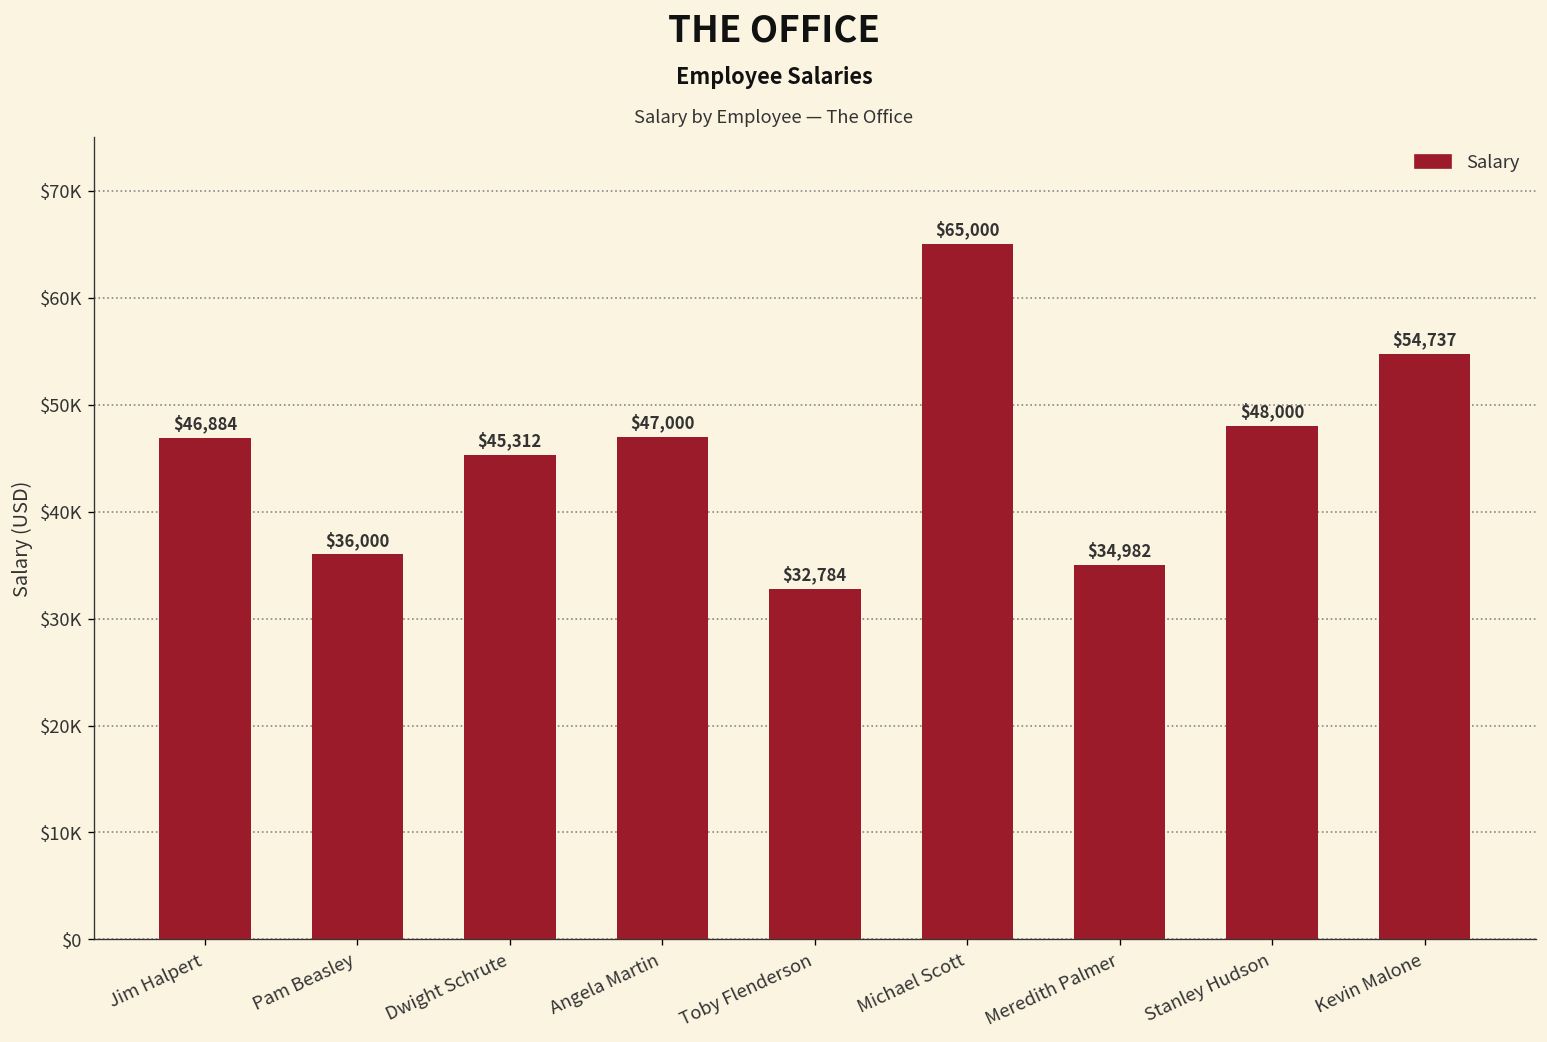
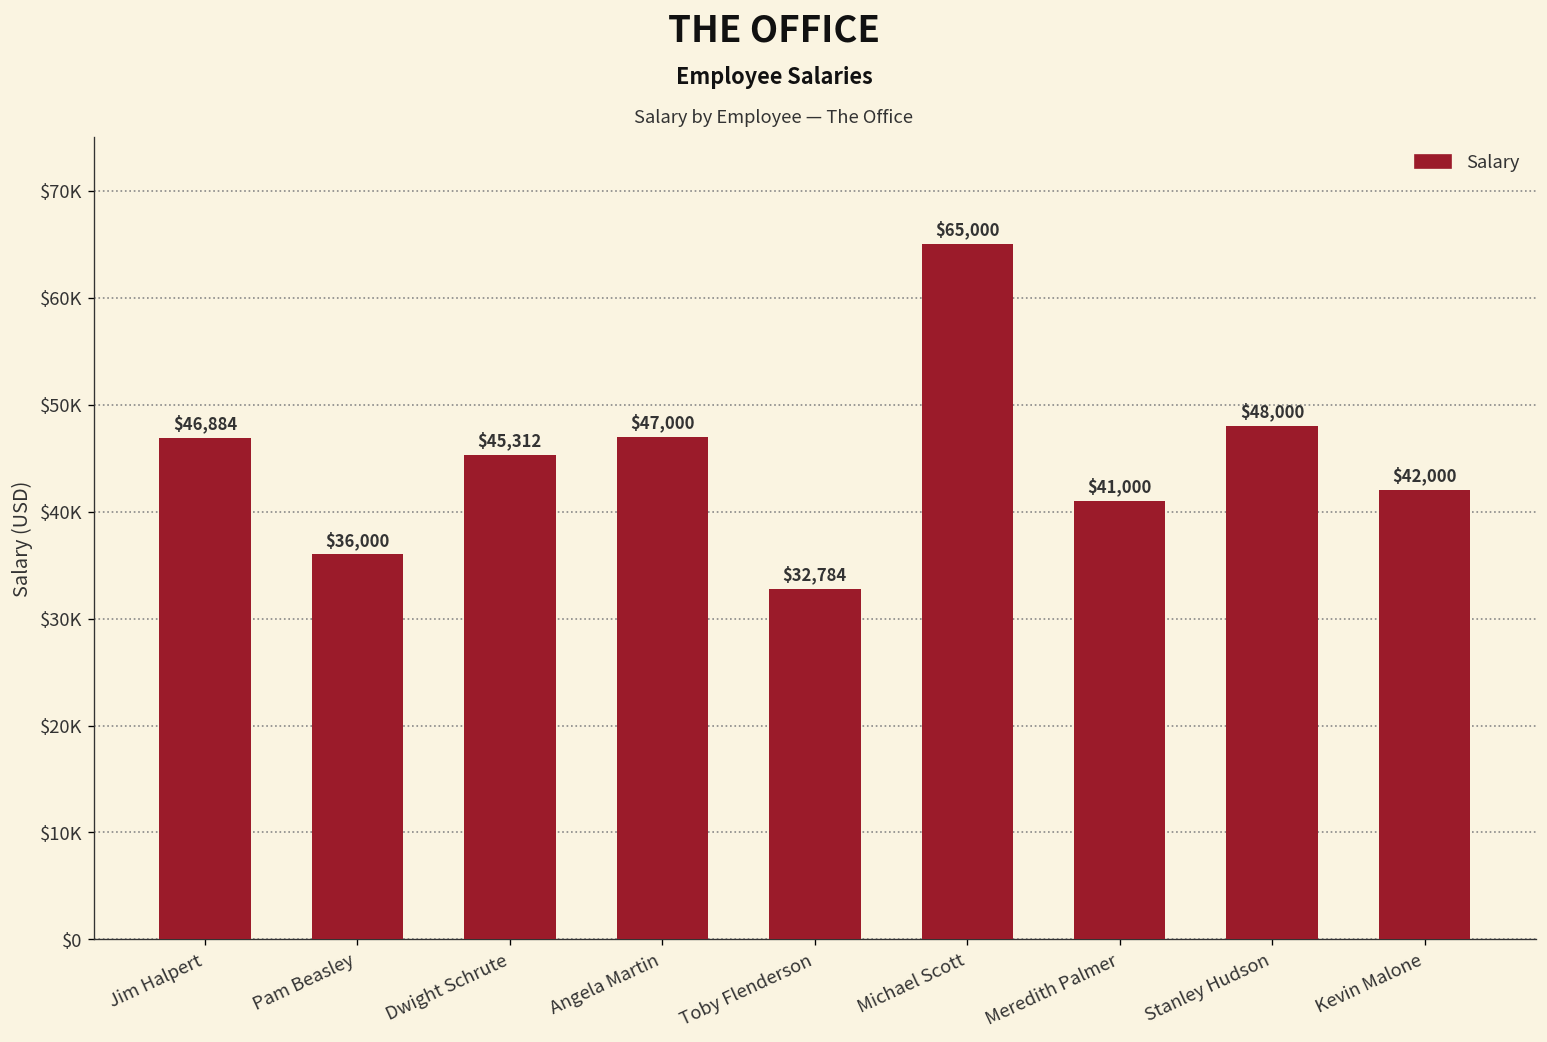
  {
    "Jim Halpert": "$46,884",
    "Pam Beasley": "$36,000",
    "Dwight Schrute": "$45,312",
    "Angela Martin": "$47,000",
    "Toby Flenderson": "$32,784",
    "Michael Scott": "$65,000",
-   "Meredith Palmer": "$34,982",
+   "Meredith Palmer": "$41,000",
    "Stanley Hudson": "$48,000",
-   "Kevin Malone": "$54,737"
+   "Kevin Malone": "$42,000"
  }
